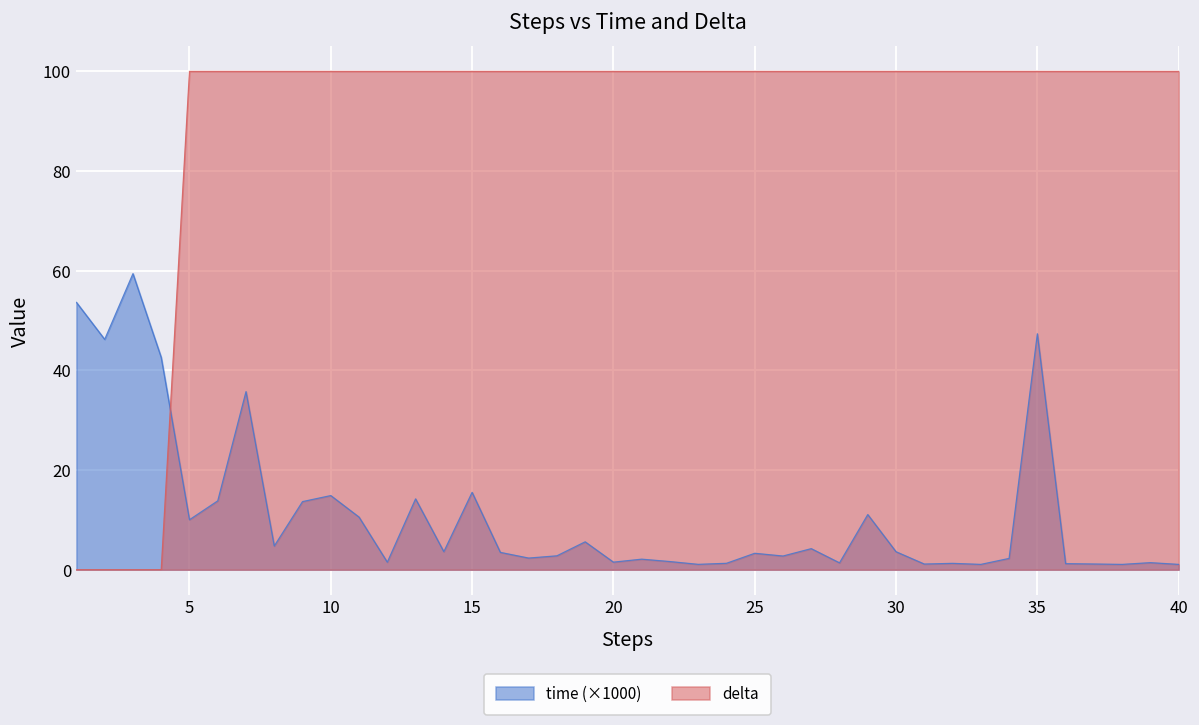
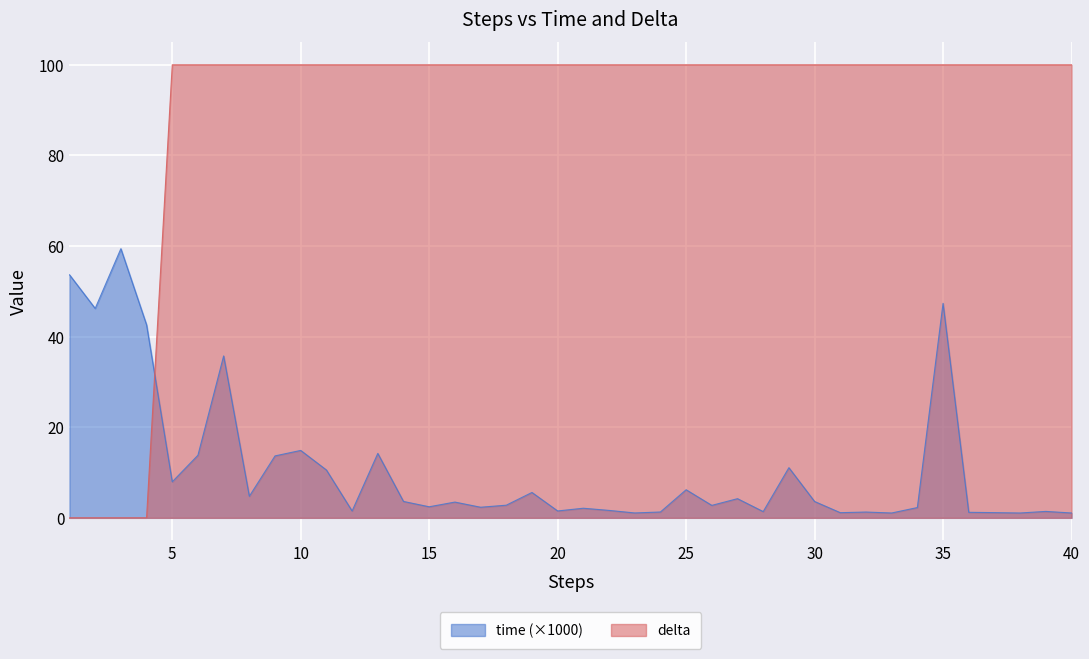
  {
    "time (×1000)": {
-     "5": 10,
+     "5": 8,
      "10": 15,
-     "15": 16,
+     "15": 2,
      "20": 2,
-     "25": 3,
+     "25": 6,
      "30": 4,
      "35": 47,
      "40": 1
    },
    "delta": {
      "5": 100,
      "10": 100,
      "15": 100,
      "20": 100,
      "25": 100,
      "30": 100,
      "35": 100,
      "40": 100
    }
  }
